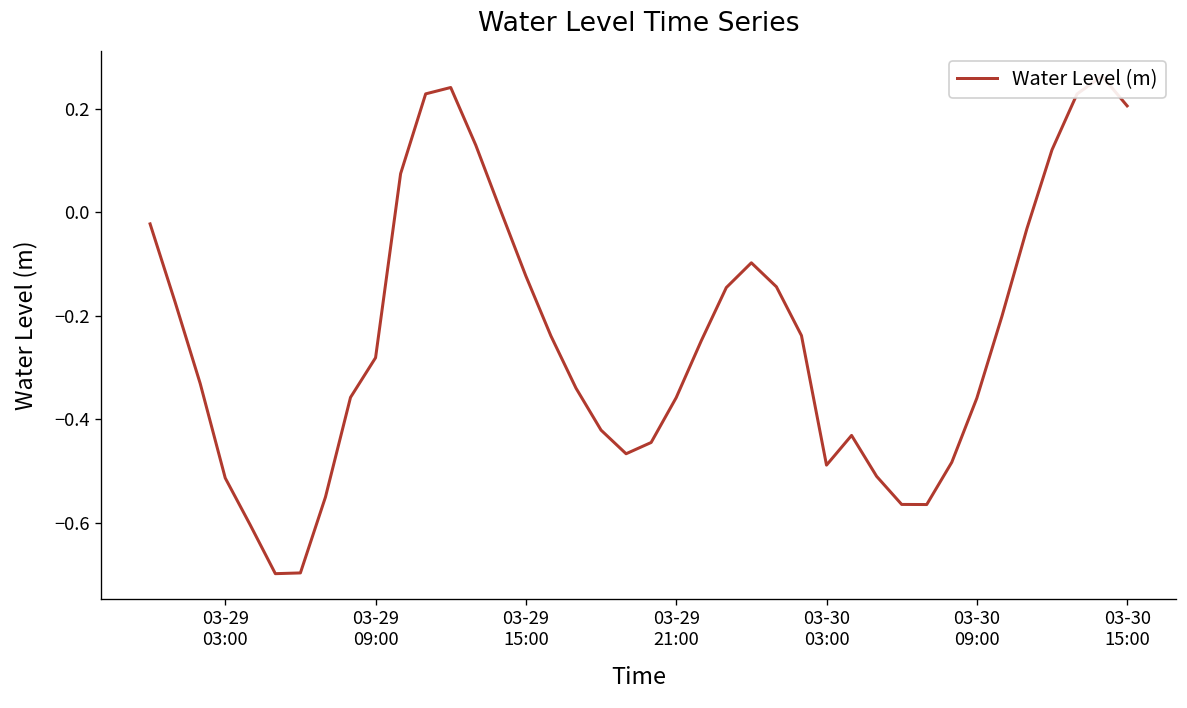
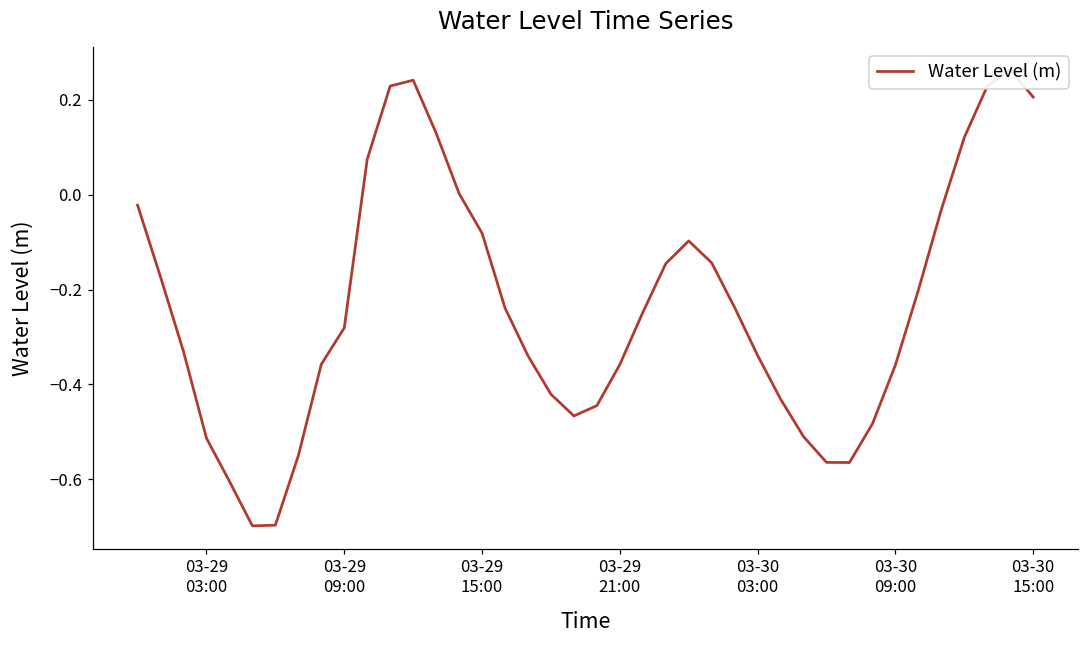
  {
    "03-29 03:00": -0.51,
    "03-29 09:00": -0.28,
-   "03-29 15:00": -0.12,
+   "03-29 15:00": -0.08,
    "03-29 21:00": -0.36,
-   "03-30 03:00": -0.49,
+   "03-30 03:00": -0.34,
    "03-30 09:00": -0.36,
    "03-30 15:00": 0.21
  }
